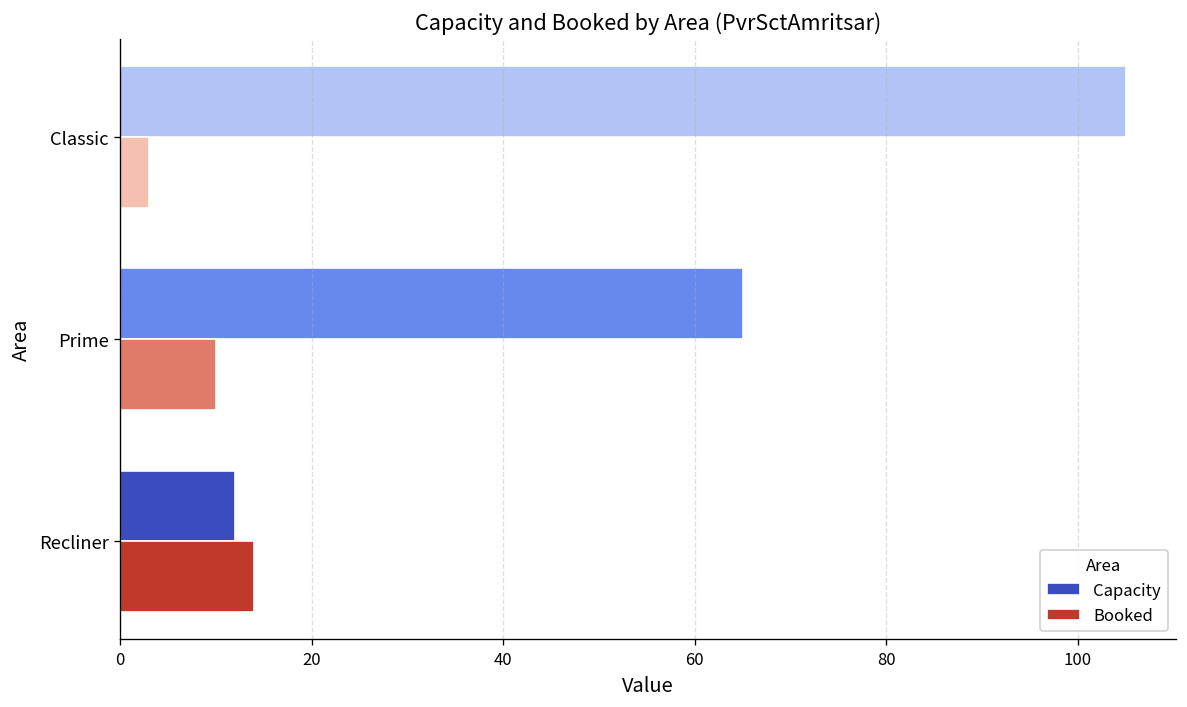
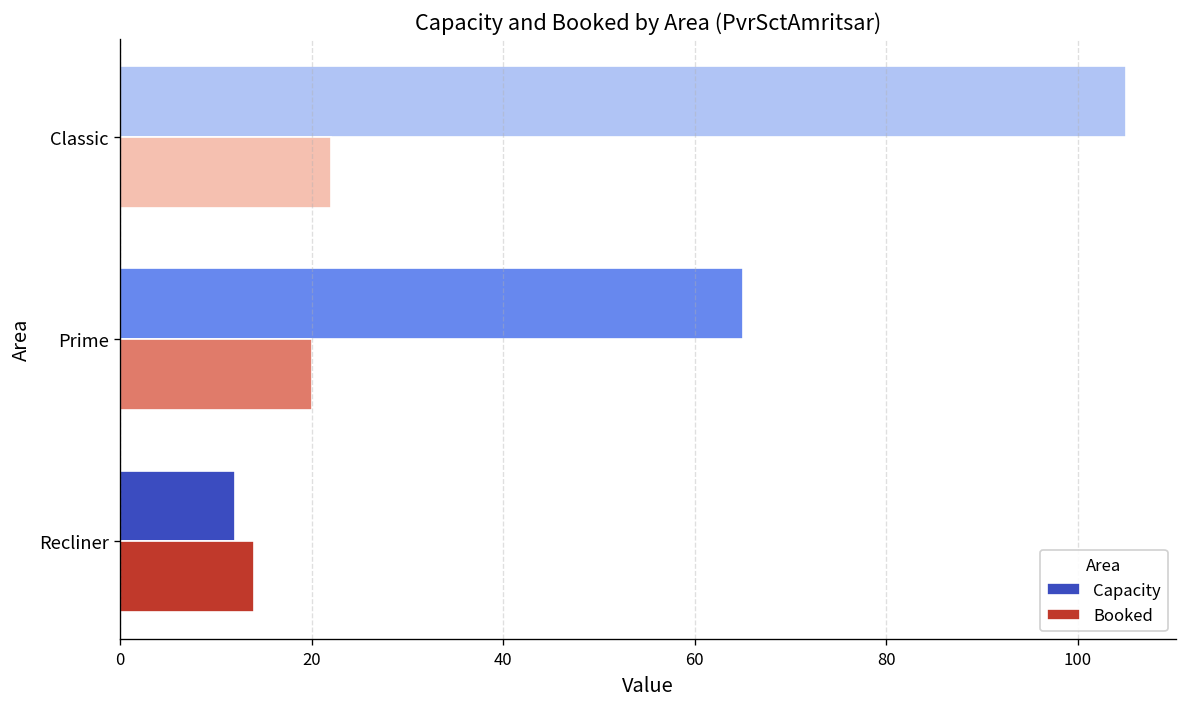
  {
    "Capacity": {
      "Classic": 105,
      "Prime": 65,
      "Recliner": 12
    },
    "Booked": {
-     "Classic": 3,
-     "Prime": 10,
+     "Classic": 22,
+     "Prime": 20,
      "Recliner": 14
    }
  }
